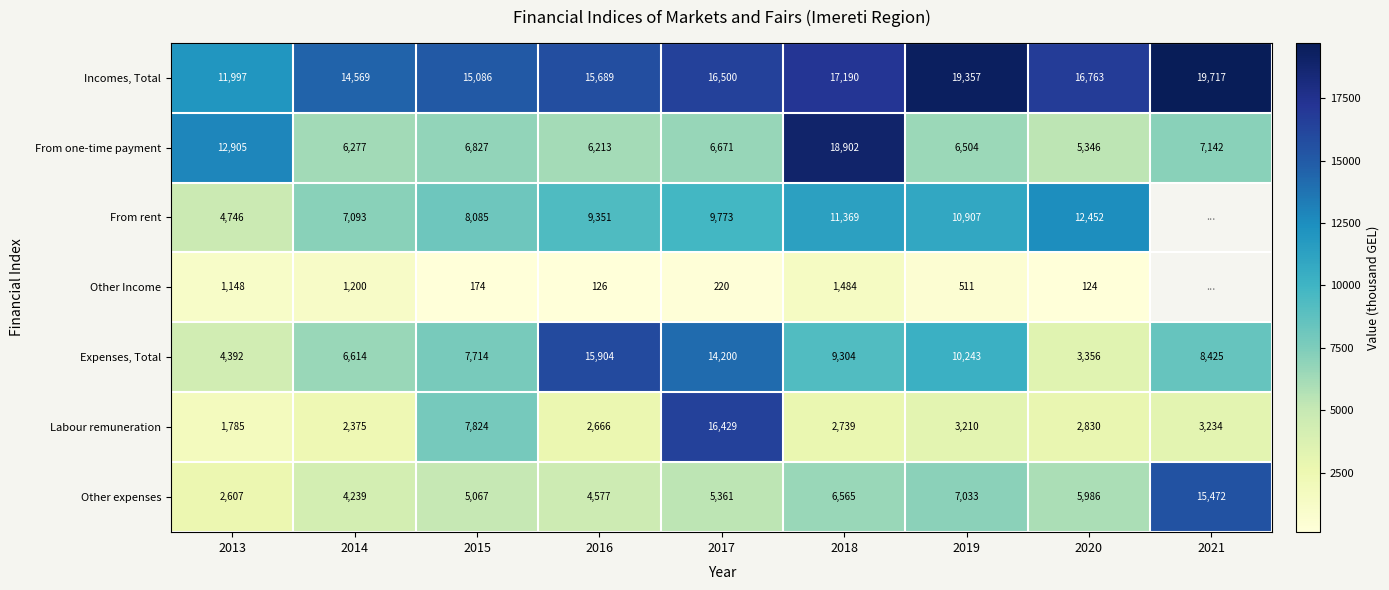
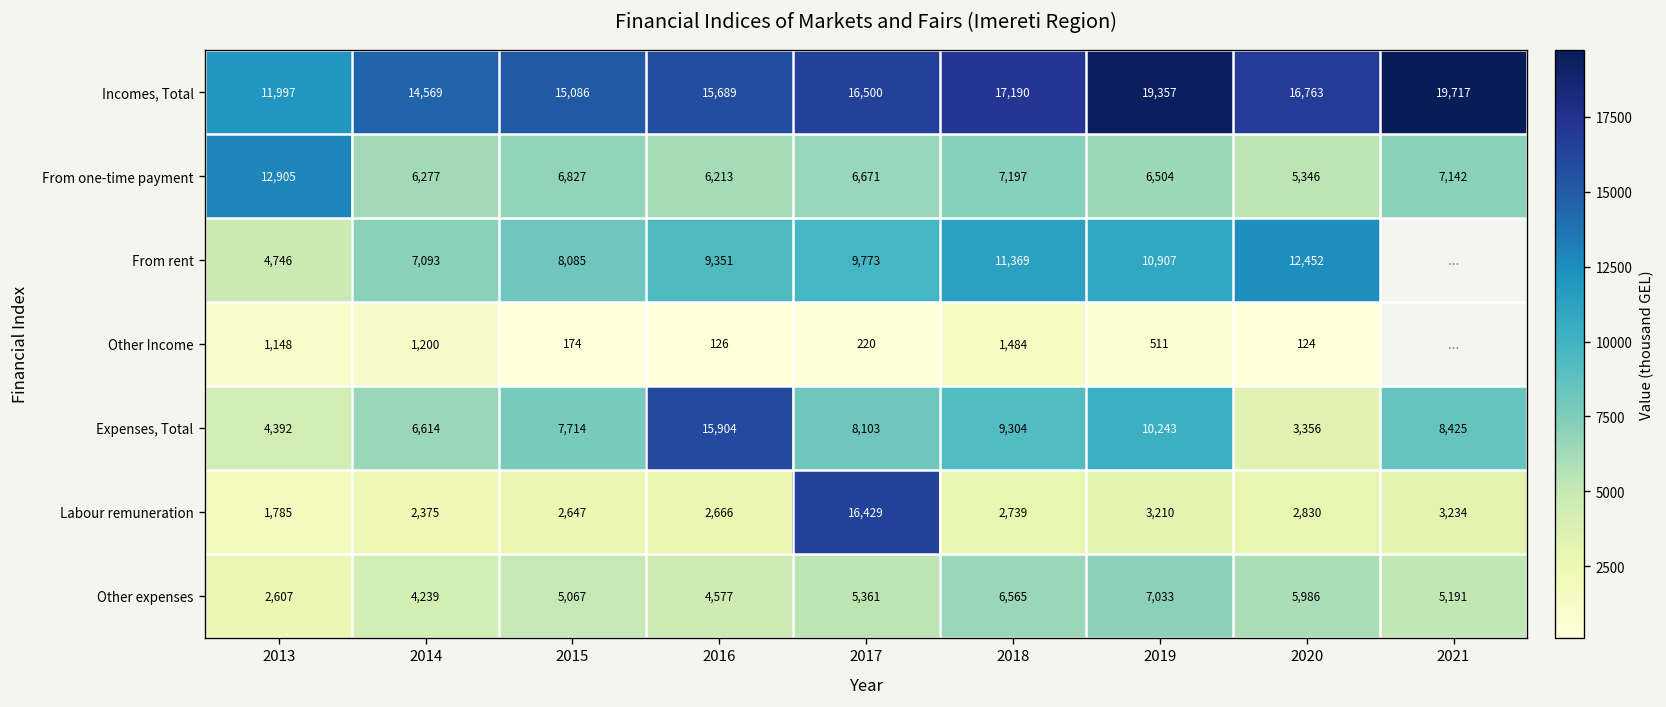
  {
    "Incomes, Total": {
      "2013": "11,997",
      "2014": "14,569",
      "2015": "15,086",
      "2016": "15,689",
      "2017": "16,500",
      "2018": "17,190",
      "2019": "19,357",
      "2020": "16,763",
      "2021": "19,717"
    },
    "From one-time payment": {
      "2013": "12,905",
      "2014": "6,277",
      "2015": "6,827",
      "2016": "6,213",
      "2017": "6,671",
-     "2018": "18,902",
+     "2018": "7,197",
      "2019": "6,504",
      "2020": "5,346",
      "2021": "7,142"
    },
    "From rent": {
      "2013": "4,746",
      "2014": "7,093",
      "2015": "8,085",
      "2016": "9,351",
      "2017": "9,773",
      "2018": "11,369",
      "2019": "10,907",
      "2020": "12,452"
    },
    "Other Income": {
      "2013": "1,148",
      "2014": "1,200",
      "2015": "174",
      "2016": "126",
      "2017": "220",
      "2018": "1,484",
      "2019": "511",
      "2020": "124"
    },
    "Expenses, Total": {
      "2013": "4,392",
      "2014": "6,614",
      "2015": "7,714",
      "2016": "15,904",
-     "2017": "14,200",
+     "2017": "8,103",
      "2018": "9,304",
      "2019": "10,243",
      "2020": "3,356",
      "2021": "8,425"
    },
    "Labour remuneration": {
      "2013": "1,785",
      "2014": "2,375",
-     "2015": "7,824",
+     "2015": "2,647",
      "2016": "2,666",
      "2017": "16,429",
      "2018": "2,739",
      "2019": "3,210",
      "2020": "2,830",
      "2021": "3,234"
    },
    "Other expenses": {
      "2013": "2,607",
      "2014": "4,239",
      "2015": "5,067",
      "2016": "4,577",
      "2017": "5,361",
      "2018": "6,565",
      "2019": "7,033",
      "2020": "5,986",
-     "2021": "15,472"
+     "2021": "5,191"
    }
  }
